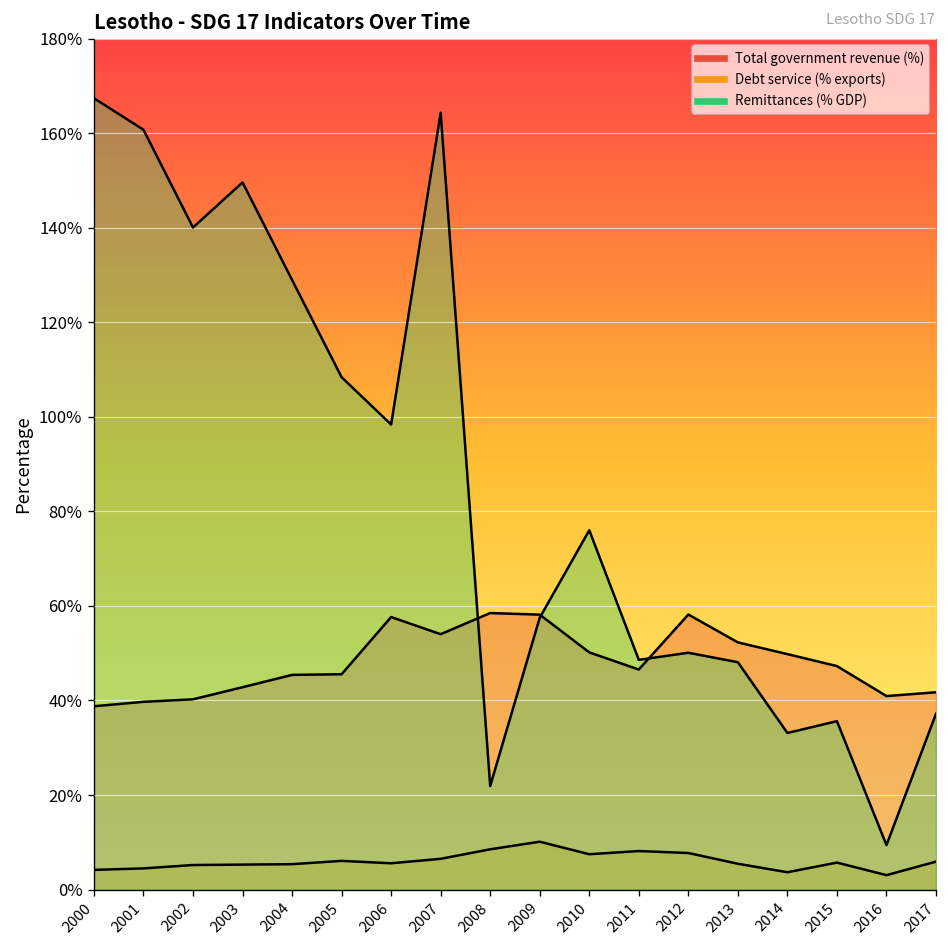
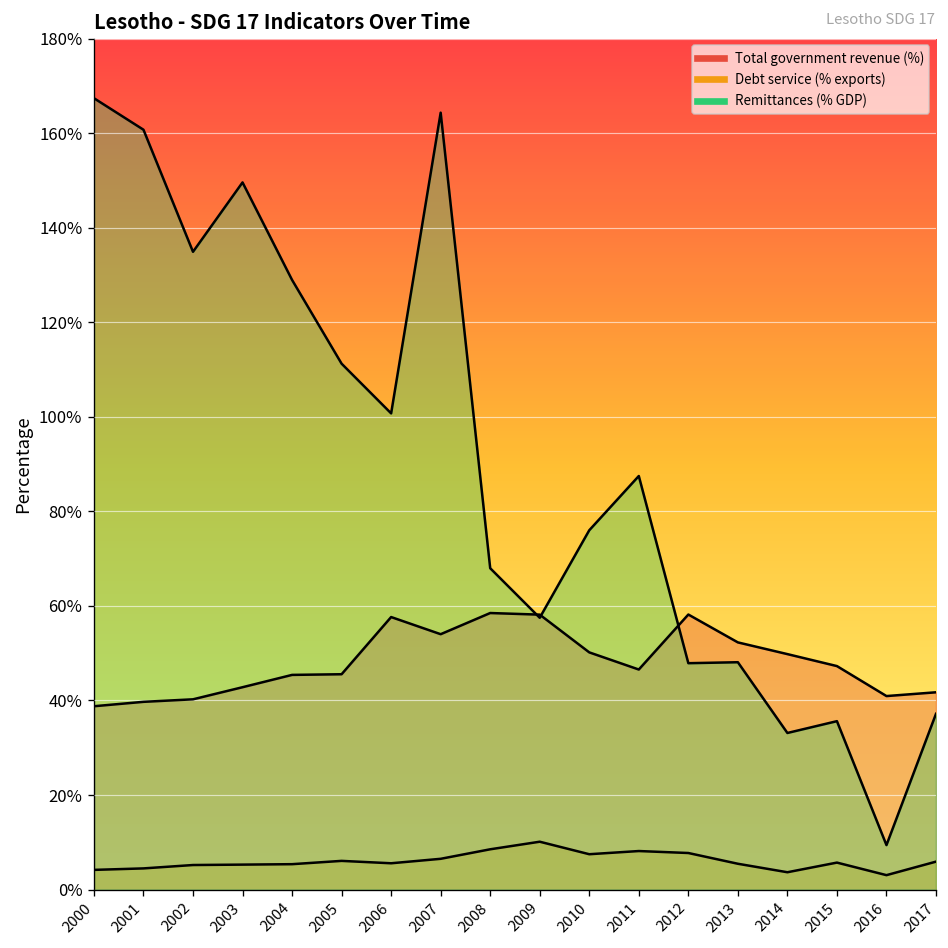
  {
    "Remittances (% GDP)": {
      "2000": "167%",
      "2001": "161%",
-     "2002": "140%",
+     "2002": "135%",
      "2003": "150%",
      "2004": "129%",
-     "2005": "108%",
-     "2006": "98%",
+     "2005": "111%",
+     "2006": "101%",
      "2007": "164%",
-     "2008": "22%",
+     "2008": "68%",
      "2009": "58%",
      "2010": "76%",
-     "2011": "49%",
-     "2012": "50%",
+     "2011": "87%",
+     "2012": "48%",
      "2013": "48%",
      "2014": "33%",
      "2015": "36%",
      "2016": "9%",
      "2017": "37%"
    }
  }
